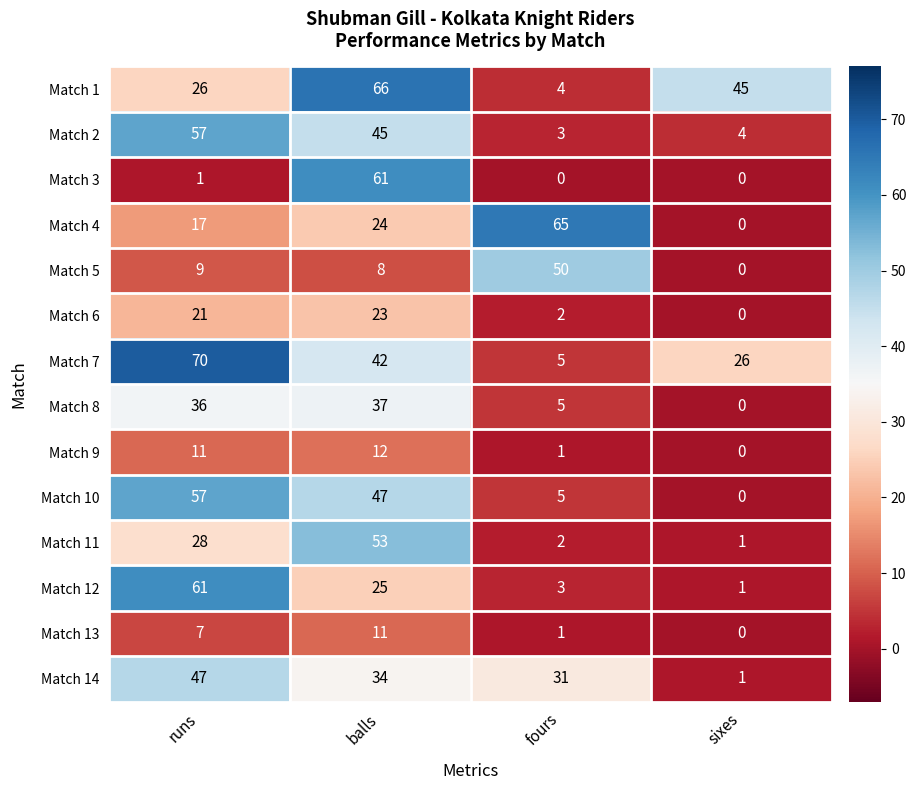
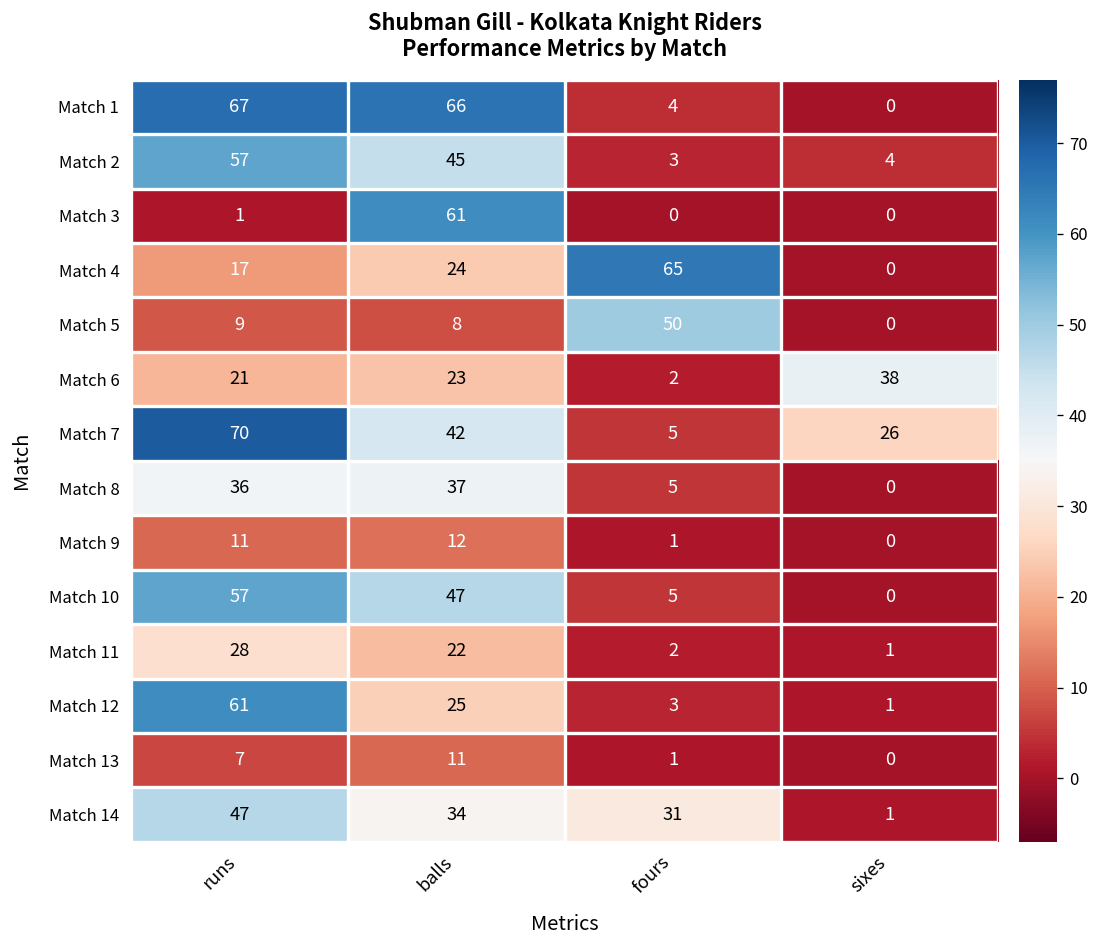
  {
    "Match 1": {
-     "runs": 26,
+     "runs": 67,
      "balls": 66,
      "fours": 4,
-     "sixes": 45
+     "sixes": 0
    },
    "Match 2": {
      "runs": 57,
      "balls": 45,
      "fours": 3,
      "sixes": 4
    },
    "Match 3": {
      "runs": 1,
      "balls": 61,
      "fours": 0,
      "sixes": 0
    },
    "Match 4": {
      "runs": 17,
      "balls": 24,
      "fours": 65,
      "sixes": 0
    },
    "Match 5": {
      "runs": 9,
      "balls": 8,
      "fours": 50,
      "sixes": 0
    },
    "Match 6": {
      "runs": 21,
      "balls": 23,
      "fours": 2,
-     "sixes": 0
+     "sixes": 38
    },
    "Match 7": {
      "runs": 70,
      "balls": 42,
      "fours": 5,
      "sixes": 26
    },
    "Match 8": {
      "runs": 36,
      "balls": 37,
      "fours": 5,
      "sixes": 0
    },
    "Match 9": {
      "runs": 11,
      "balls": 12,
      "fours": 1,
      "sixes": 0
    },
    "Match 10": {
      "runs": 57,
      "balls": 47,
      "fours": 5,
      "sixes": 0
    },
    "Match 11": {
      "runs": 28,
-     "balls": 53,
+     "balls": 22,
      "fours": 2,
      "sixes": 1
    },
    "Match 12": {
      "runs": 61,
      "balls": 25,
      "fours": 3,
      "sixes": 1
    },
    "Match 13": {
      "runs": 7,
      "balls": 11,
      "fours": 1,
      "sixes": 0
    },
    "Match 14": {
      "runs": 47,
      "balls": 34,
      "fours": 31,
      "sixes": 1
    }
  }
